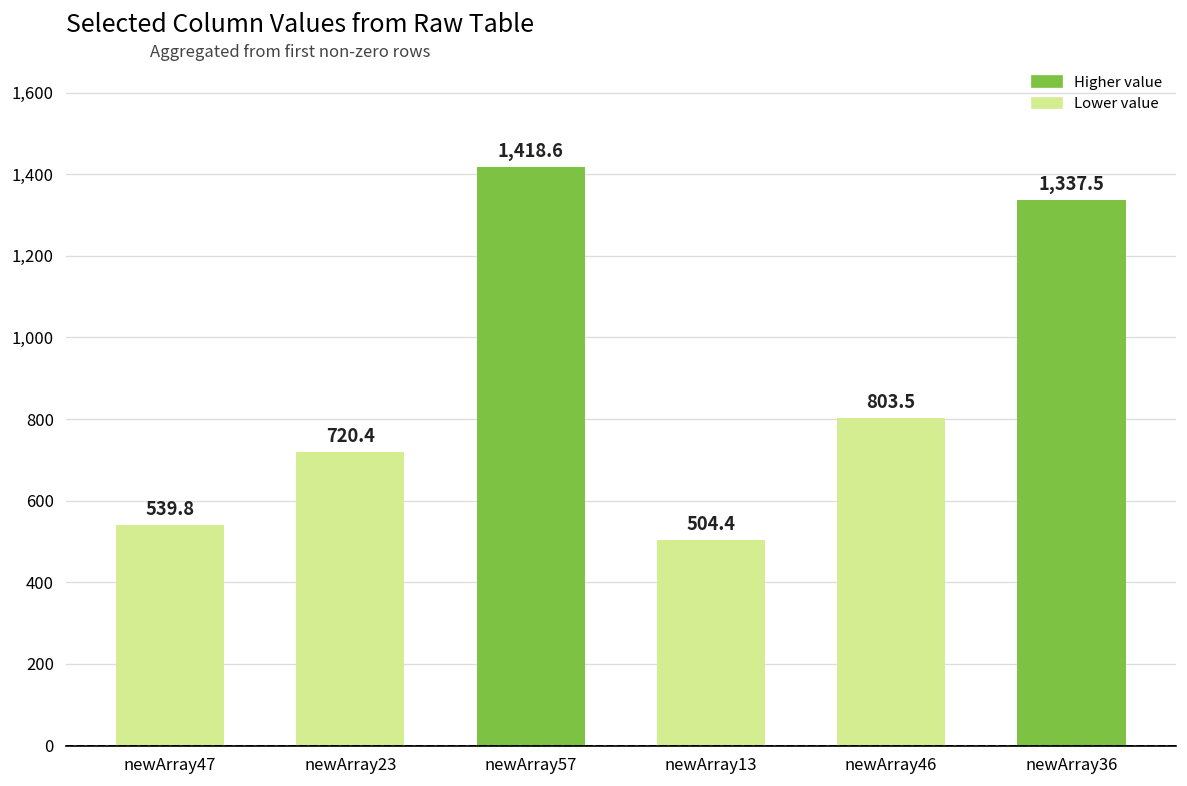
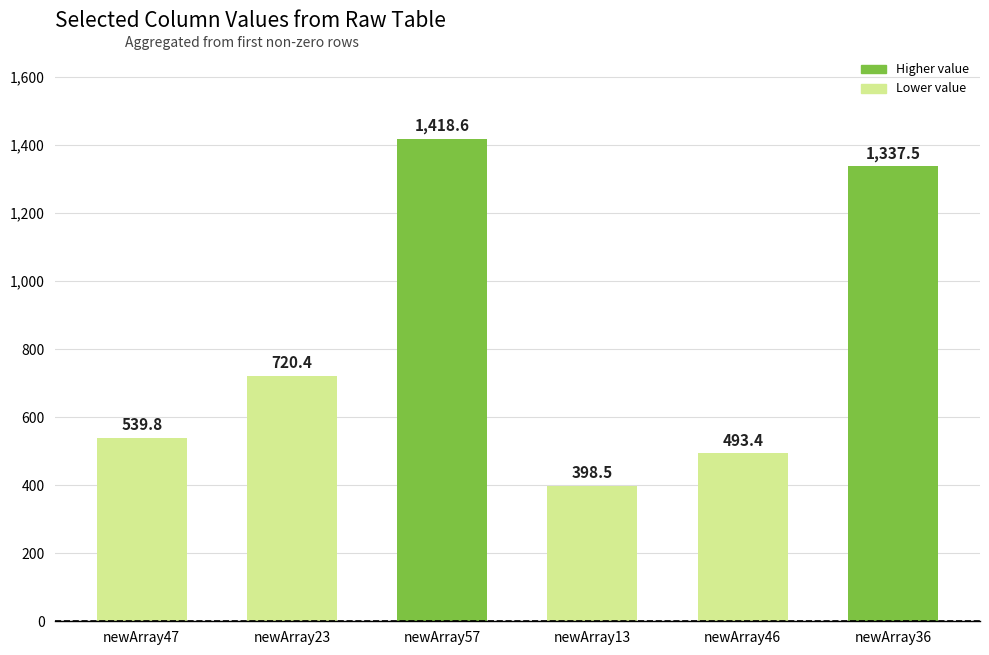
  {
    "newArray47": "539.8",
    "newArray23": "720.4",
    "newArray57": "1,418.6",
-   "newArray13": "504.4",
-   "newArray46": "803.5",
+   "newArray13": "398.5",
+   "newArray46": "493.4",
    "newArray36": "1,337.5"
  }
